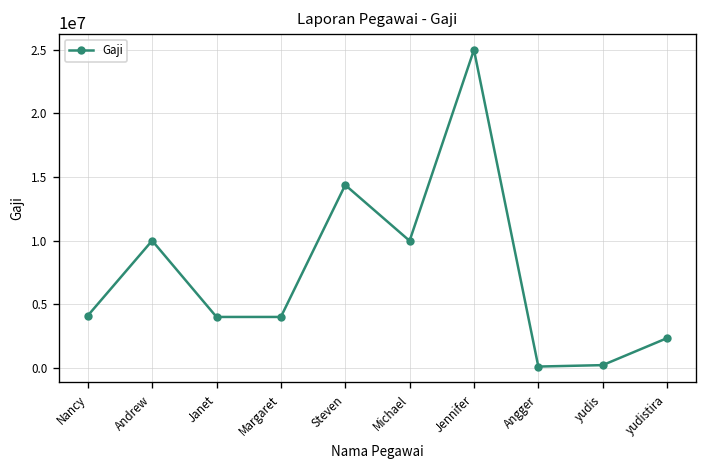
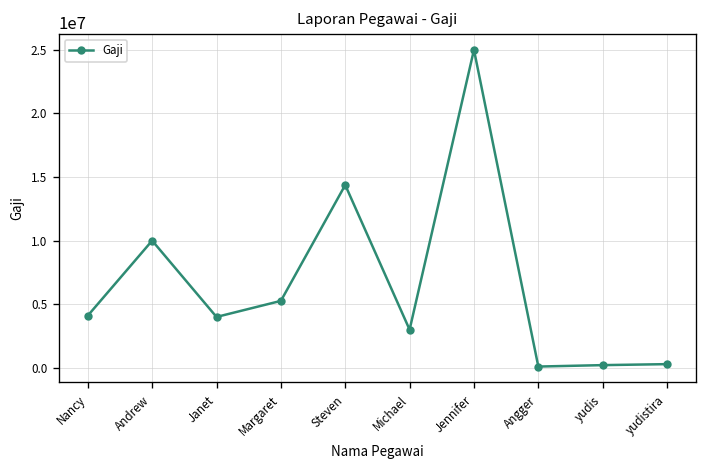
  {
    "Nancy": 4100000,
    "Andrew": 10000000,
    "Janet": 4000000,
-   "Margaret": 4000000,
+   "Margaret": 5300000,
    "Steven": 14400000,
-   "Michael": 10000000,
+   "Michael": 3000000,
    "Jennifer": 25000000,
    "Angger": 100000,
    "yudis": 200000,
-   "yudistira": 2300000
+   "yudistira": 300000
  }
